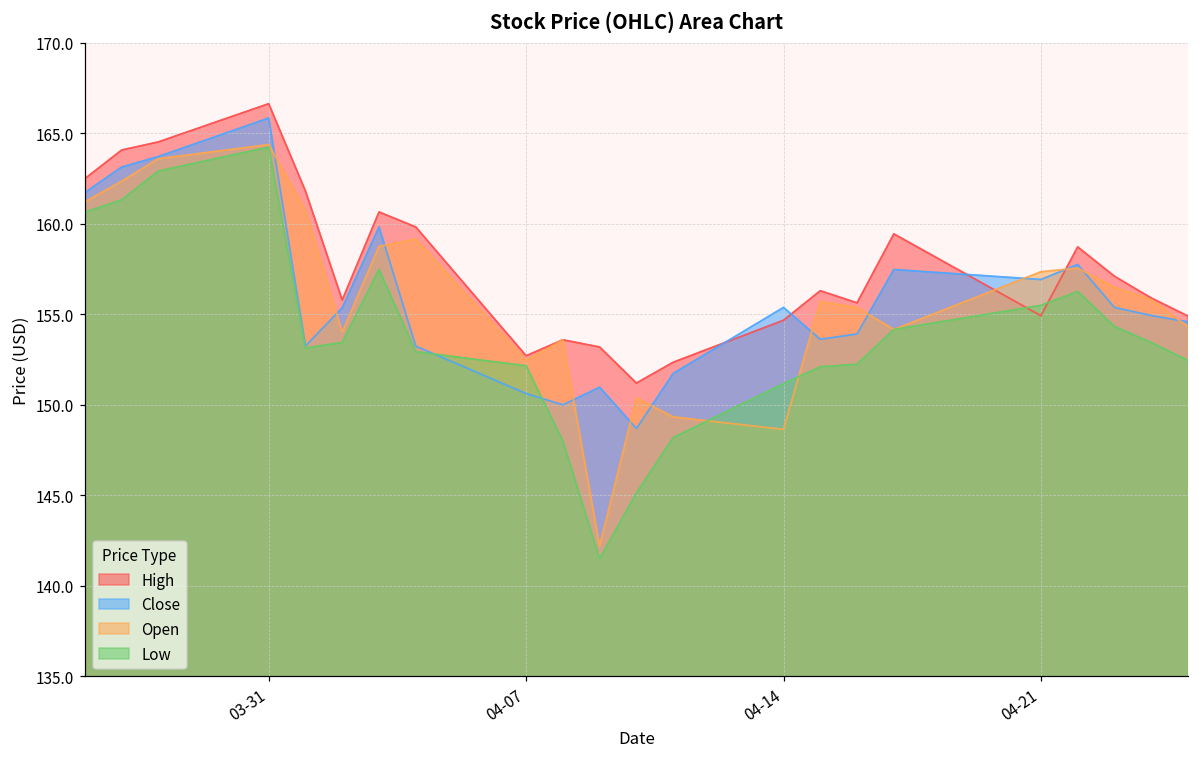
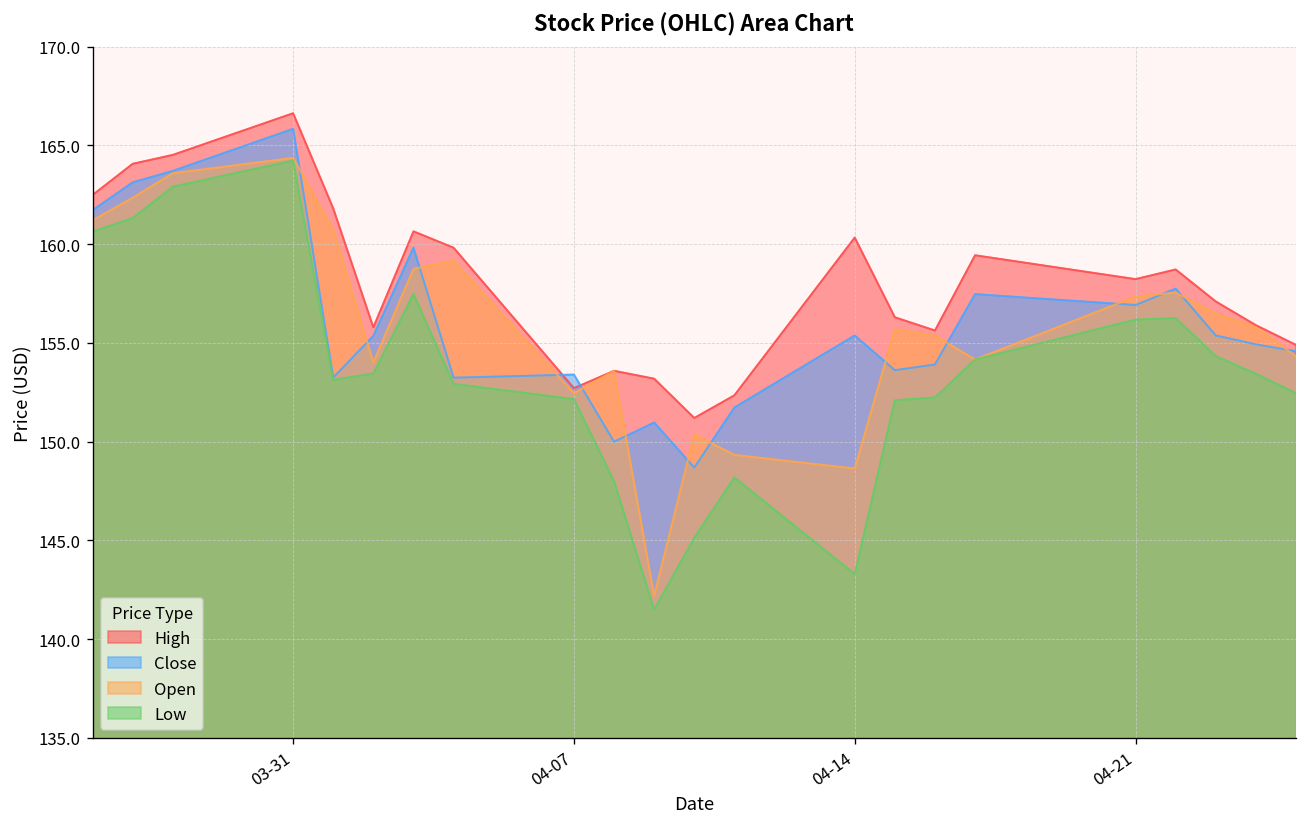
  {
    "High": {
      "03-31": 166.6,
      "04-07": 152.7,
-     "04-14": 154.7,
-     "04-21": 154.9
+     "04-14": 160.3,
+     "04-21": 158.2
    },
    "Close": {
      "03-31": 165.8,
-     "04-07": 150.6,
+     "04-07": 153.4,
      "04-14": 155.4,
      "04-21": 156.9
    },
    "Open": {
      "04-07": 152.5,
      "04-14": 148.6,
      "04-21": 157.3
    },
    "Low": {
      "04-07": 152.2,
-     "04-14": 151.2,
-     "04-21": 155.5
+     "04-14": 143.3,
+     "04-21": 156.2
    }
  }
